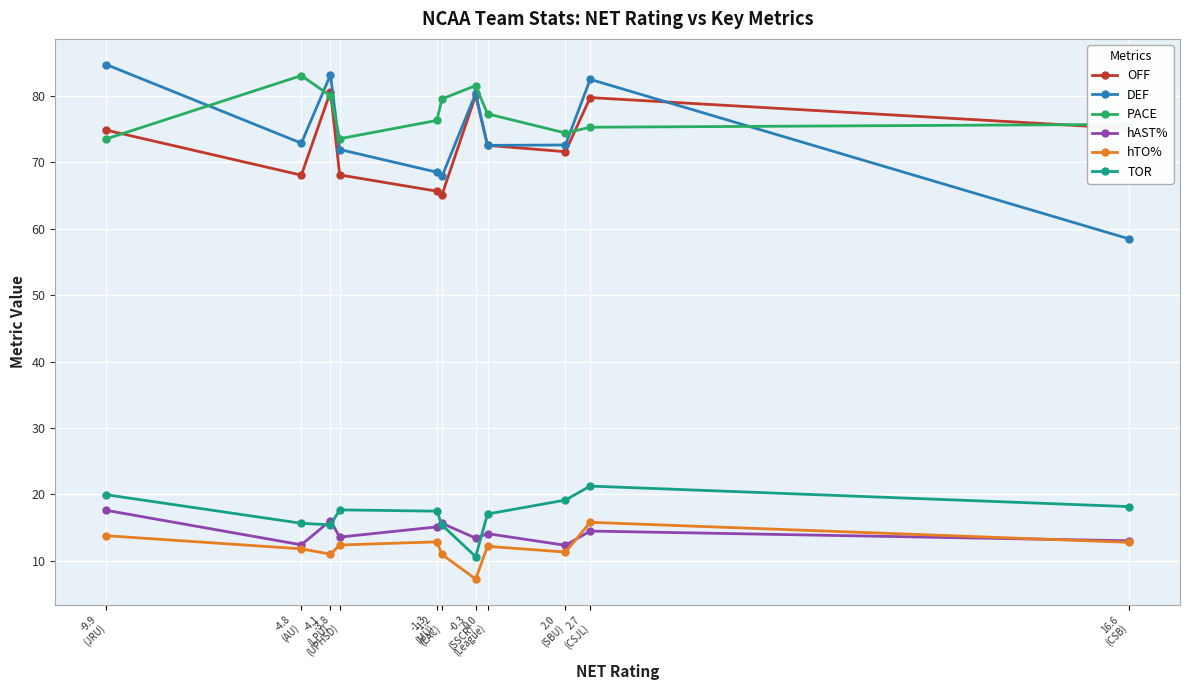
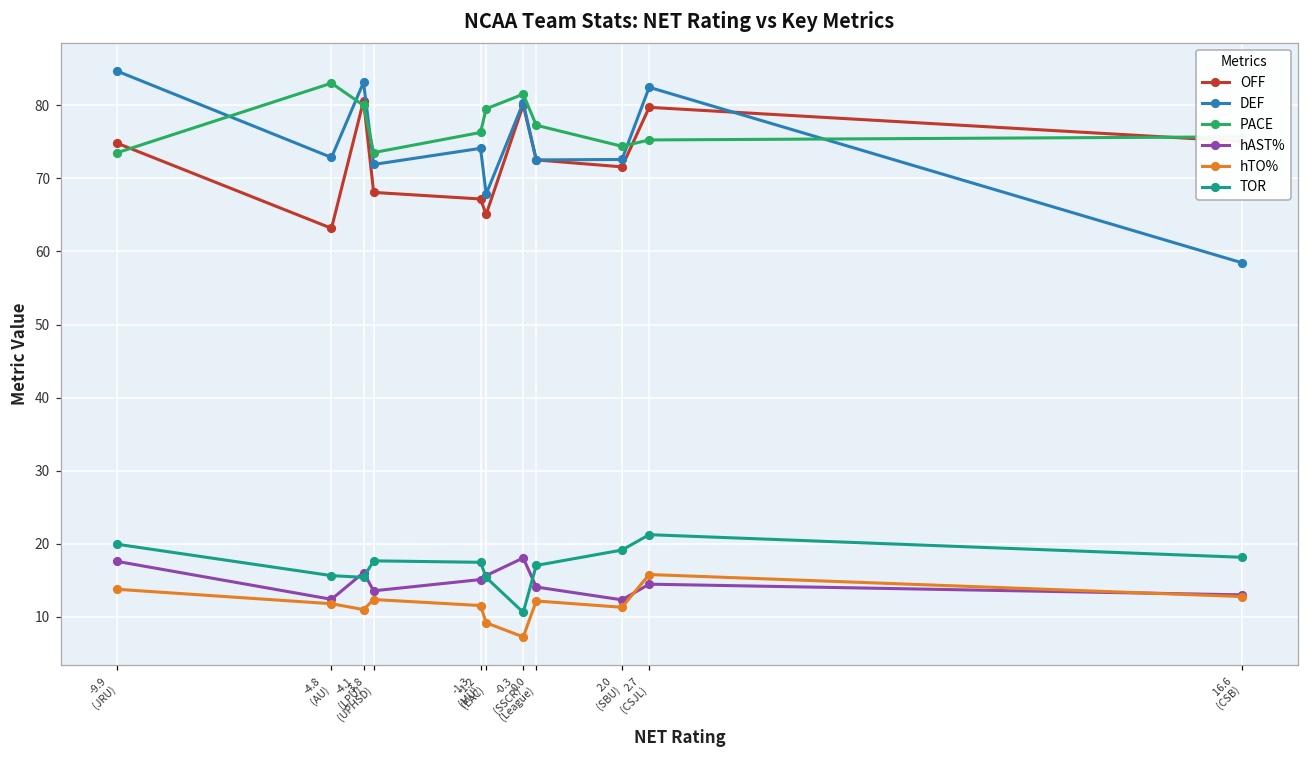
  {
    "OFF": {
      "-9.9 (JRU)": 75,
-     "-4.8 (AU)": 68,
+     "-4.8 (AU)": 63,
      "-4.1 (LPU)": 81,
      "-3.8 (UPHSD)": 68,
-     "-1.3 (MU)": 66,
+     "-1.3 (MU)": 67,
      "-1.2 (EAC)": 65,
      "2.0 (SBU)": 72,
      "2.7 (CSJL)": 80
    },
    "DEF": {
      "-9.9 (JRU)": 85,
      "-4.8 (AU)": 73,
      "-4.1 (LPU)": 83,
      "-3.8 (UPHSD)": 72,
-     "-1.3 (MU)": 68,
+     "-1.3 (MU)": 74,
      "-1.2 (EAC)": 68,
      "2.0 (SBU)": 73,
      "2.7 (CSJL)": 82,
      "16.6 (CSB)": 58
    },
    "hAST%": {
      "-9.9 (JRU)": 18,
      "-4.8 (AU)": 12,
      "-4.1 (LPU)": 16,
      "-3.8 (UPHSD)": 14,
      "-1.3 (MU)": 15,
-     "-0.3 (SSCR)": 13,
+     "-0.3 (SSCR)": 18,
      "0.0 (League)": 14,
      "2.0 (SBU)": 12,
      "2.7 (CSJL)": 14
    },
    "hTO%": {
      "-9.9 (JRU)": 14,
      "-4.8 (AU)": 12,
      "-4.1 (LPU)": 11,
      "-3.8 (UPHSD)": 12,
-     "-1.3 (MU)": 13,
-     "-1.2 (EAC)": 11,
+     "-1.3 (MU)": 12,
+     "-1.2 (EAC)": 9,
      "-0.3 (SSCR)": 7,
      "0.0 (League)": 12,
      "2.0 (SBU)": 11,
      "2.7 (CSJL)": 16
    }
  }
